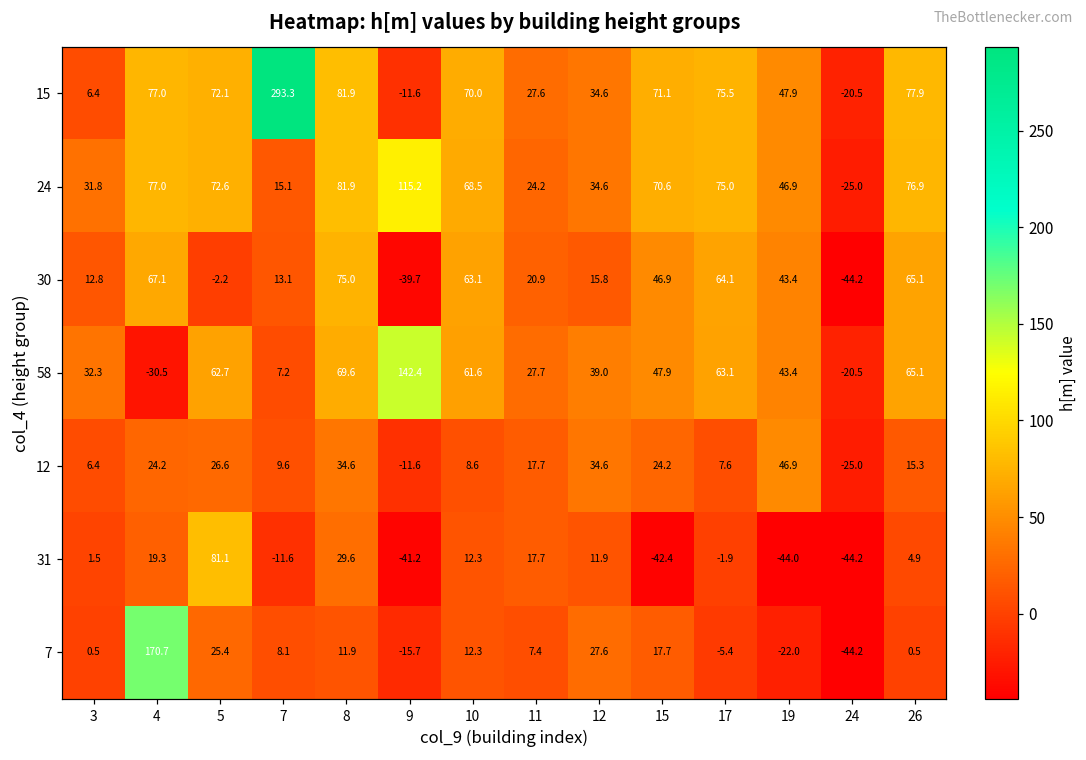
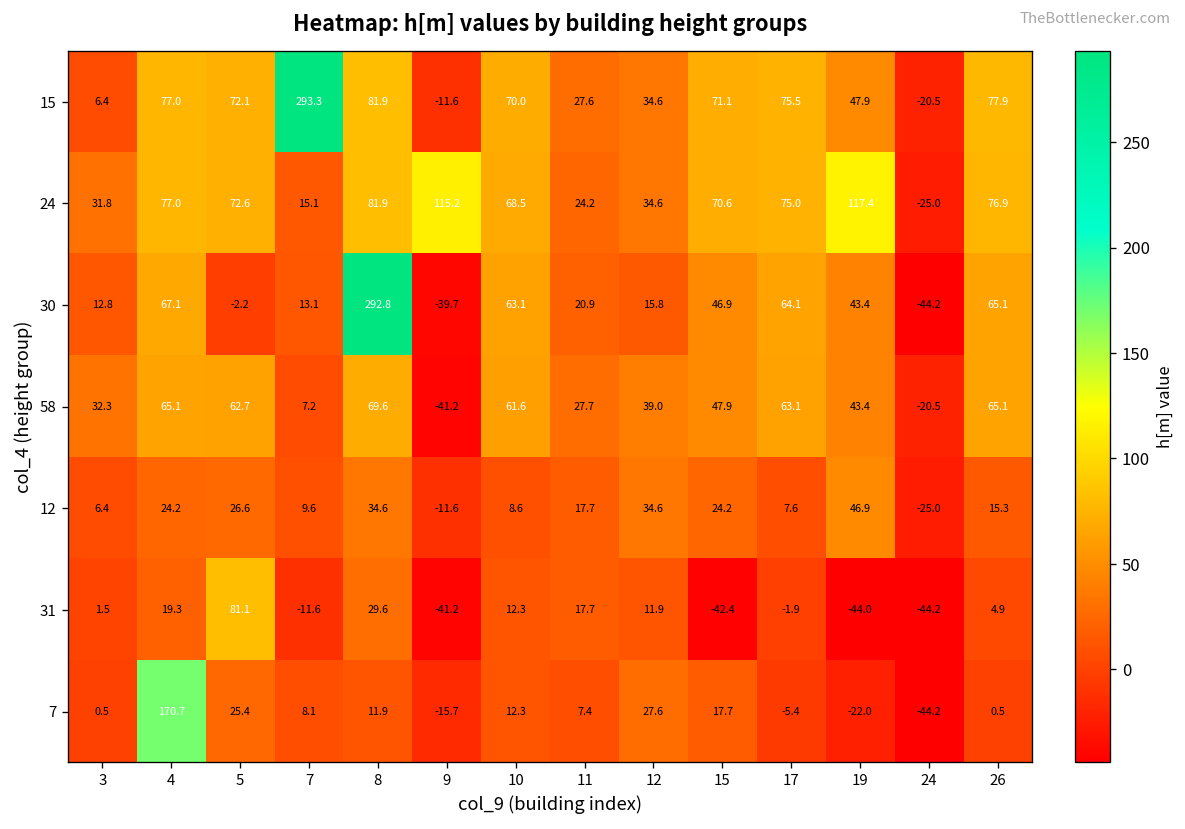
  {
    "15": {
      "3": 6.4,
      "4": 77.0,
      "5": 72.1,
      "7": 293.3,
      "8": 81.9,
      "9": -11.6,
      "10": 70.0,
      "11": 27.6,
      "12": 34.6,
      "15": 71.1,
      "17": 75.5,
      "19": 47.9,
      "24": -20.5,
      "26": 77.9
    },
    "24": {
      "3": 31.8,
      "4": 77.0,
      "5": 72.6,
      "7": 15.1,
      "8": 81.9,
      "9": 115.2,
      "10": 68.5,
      "11": 24.2,
      "12": 34.6,
      "15": 70.6,
      "17": 75.0,
-     "19": 46.9,
+     "19": 117.4,
      "24": -25.0,
      "26": 76.9
    },
    "30": {
      "3": 12.8,
      "4": 67.1,
      "5": -2.2,
      "7": 13.1,
-     "8": 75.0,
+     "8": 292.8,
      "9": -39.7,
      "10": 63.1,
      "11": 20.9,
      "12": 15.8,
      "15": 46.9,
      "17": 64.1,
      "19": 43.4,
      "24": -44.2,
      "26": 65.1
    },
    "58": {
      "3": 32.3,
-     "4": -30.5,
+     "4": 65.1,
      "5": 62.7,
      "7": 7.2,
      "8": 69.6,
-     "9": 142.4,
+     "9": -41.2,
      "10": 61.6,
      "11": 27.7,
      "12": 39.0,
      "15": 47.9,
      "17": 63.1,
      "19": 43.4,
      "24": -20.5,
      "26": 65.1
    },
    "12": {
      "3": 6.4,
      "4": 24.2,
      "5": 26.6,
      "7": 9.6,
      "8": 34.6,
      "9": -11.6,
      "10": 8.6,
      "11": 17.7,
      "12": 34.6,
      "15": 24.2,
      "17": 7.6,
      "19": 46.9,
      "24": -25.0,
      "26": 15.3
    },
    "31": {
      "3": 1.5,
      "4": 19.3,
      "5": 81.1,
      "7": -11.6,
      "8": 29.6,
      "9": -41.2,
      "10": 12.3,
      "11": 17.7,
      "12": 11.9,
      "15": -42.4,
      "17": -1.9,
      "19": -44.0,
      "24": -44.2,
      "26": 4.9
    },
    "7": {
      "3": 0.5,
      "4": 170.7,
      "5": 25.4,
      "7": 8.1,
      "8": 11.9,
      "9": -15.7,
      "10": 12.3,
      "11": 7.4,
      "12": 27.6,
      "15": 17.7,
      "17": -5.4,
      "19": -22.0,
      "24": -44.2,
      "26": 0.5
    }
  }
